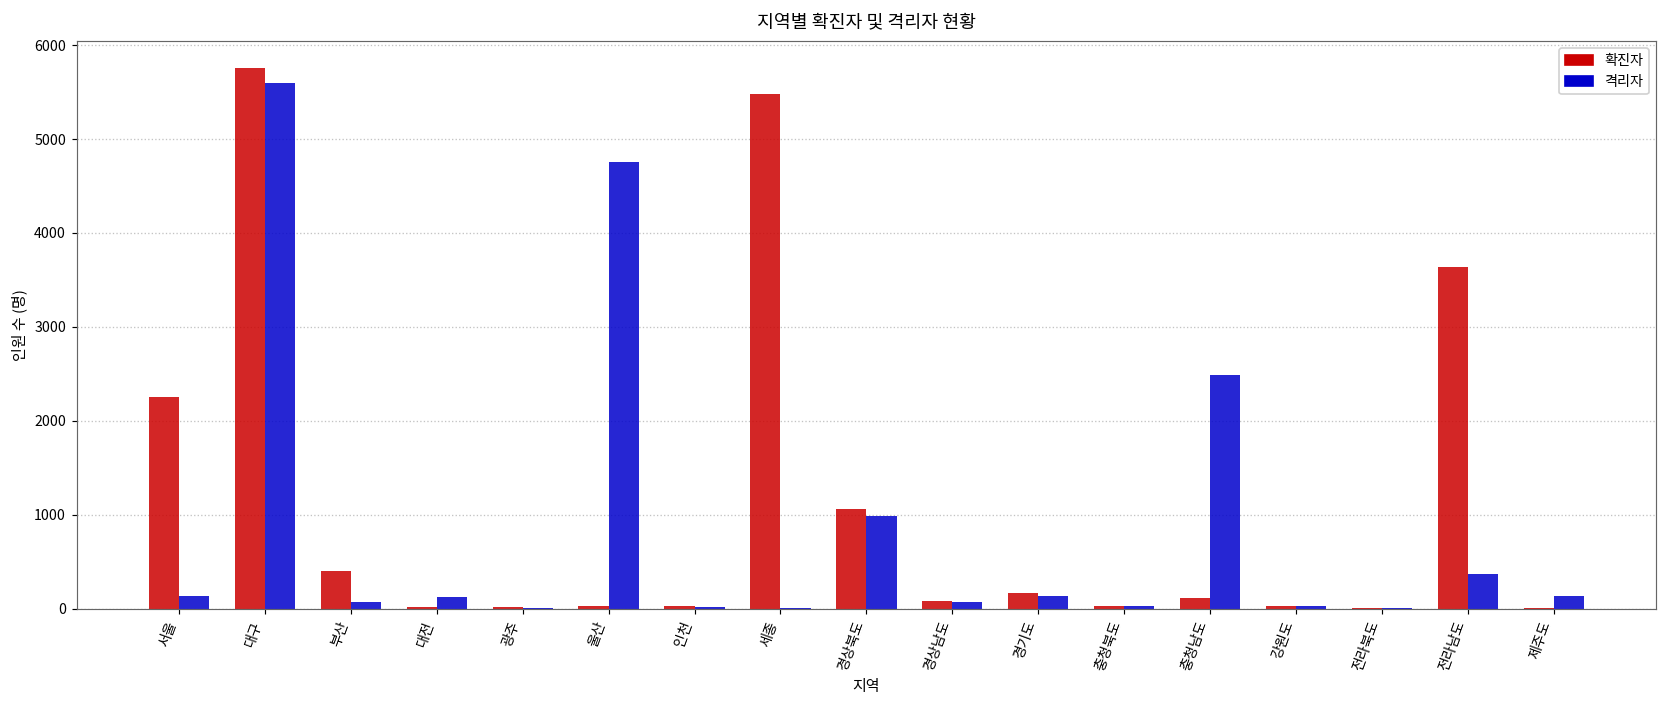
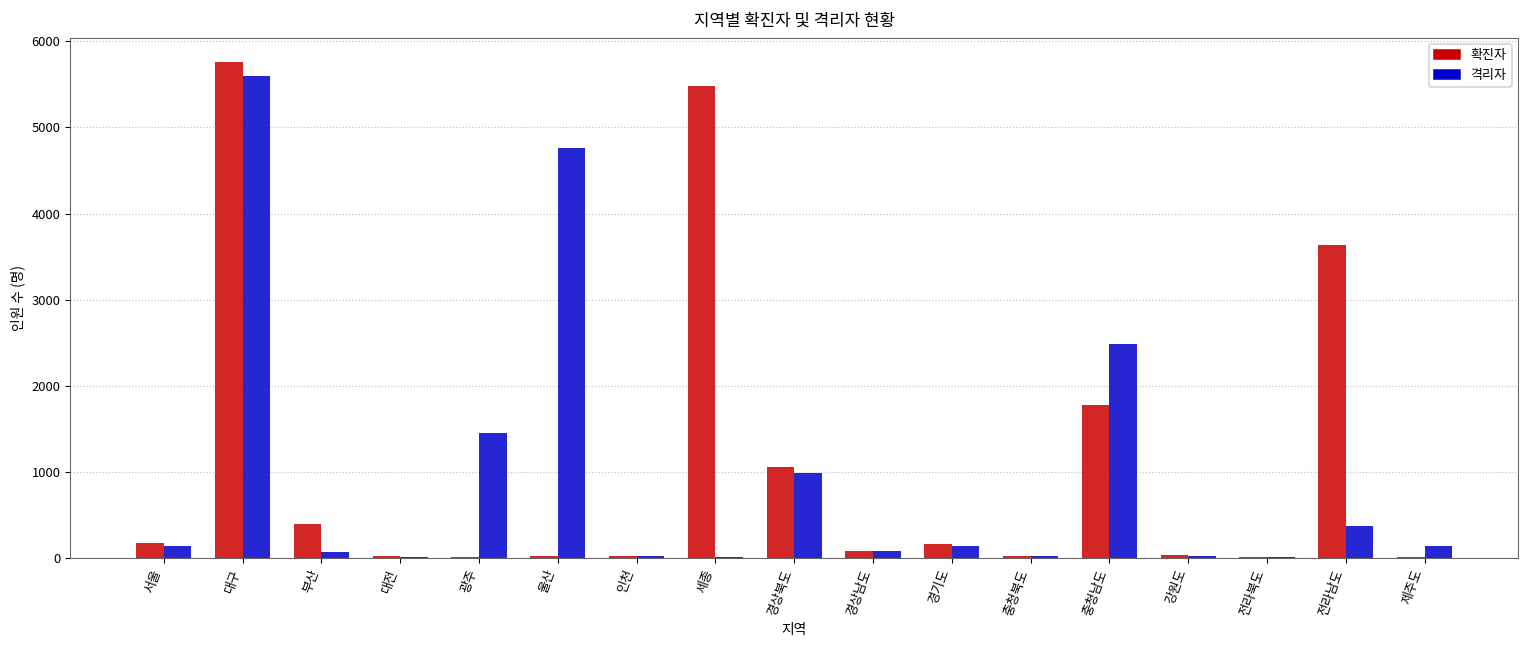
  {
    "확진자": {
-     "서울": 2300,
+     "서울": 200,
      "대구": 5800,
      "부산": 400,
      "세종": 5500,
      "경상북도": 1100,
      "경상남도": 100,
      "경기도": 200,
-     "충청남도": 100,
+     "충청남도": 1800,
      "전라남도": 3600
    },
    "격리자": {
      "서울": 100,
      "대구": 5600,
      "부산": 100,
-     "대전": 100,
-     "광주": 0,
+     "대전": 0,
+     "광주": 1500,
      "울산": 4800,
      "경상북도": 1000,
      "경상남도": 100,
      "경기도": 100,
      "충청남도": 2500,
      "전라남도": 400,
      "제주도": 100
    }
  }
